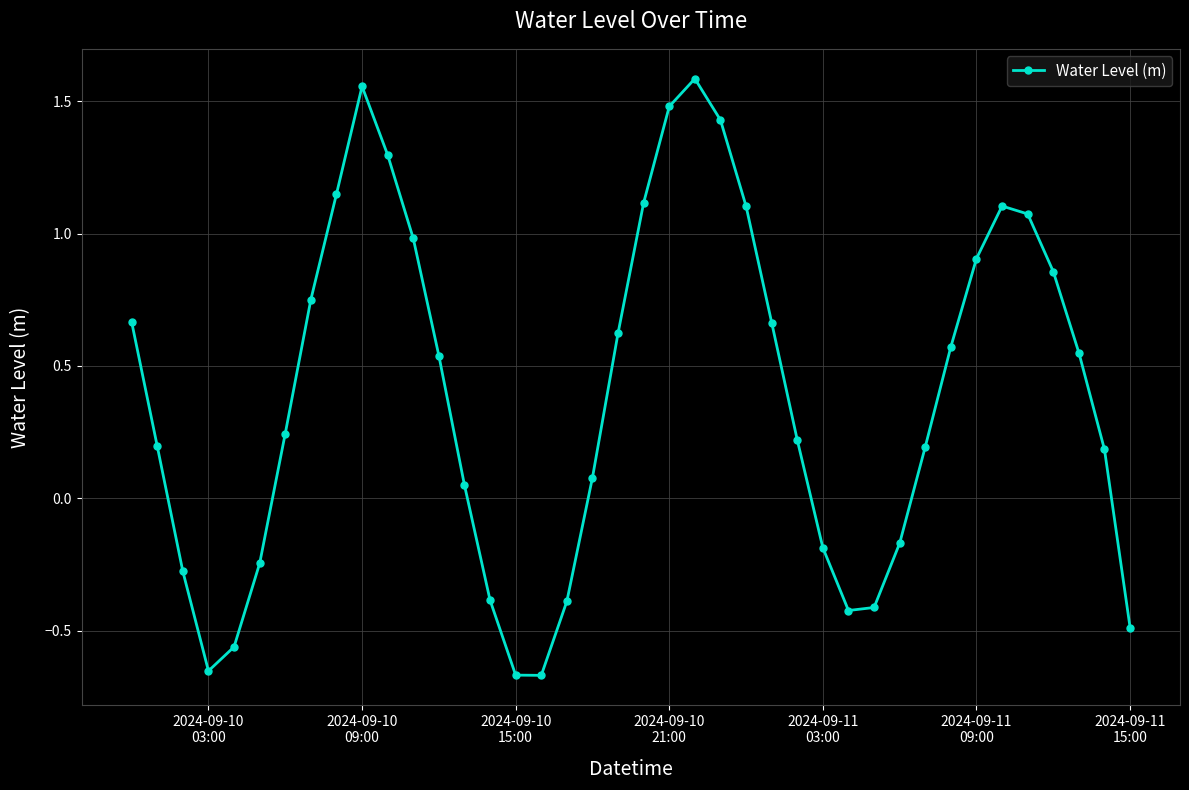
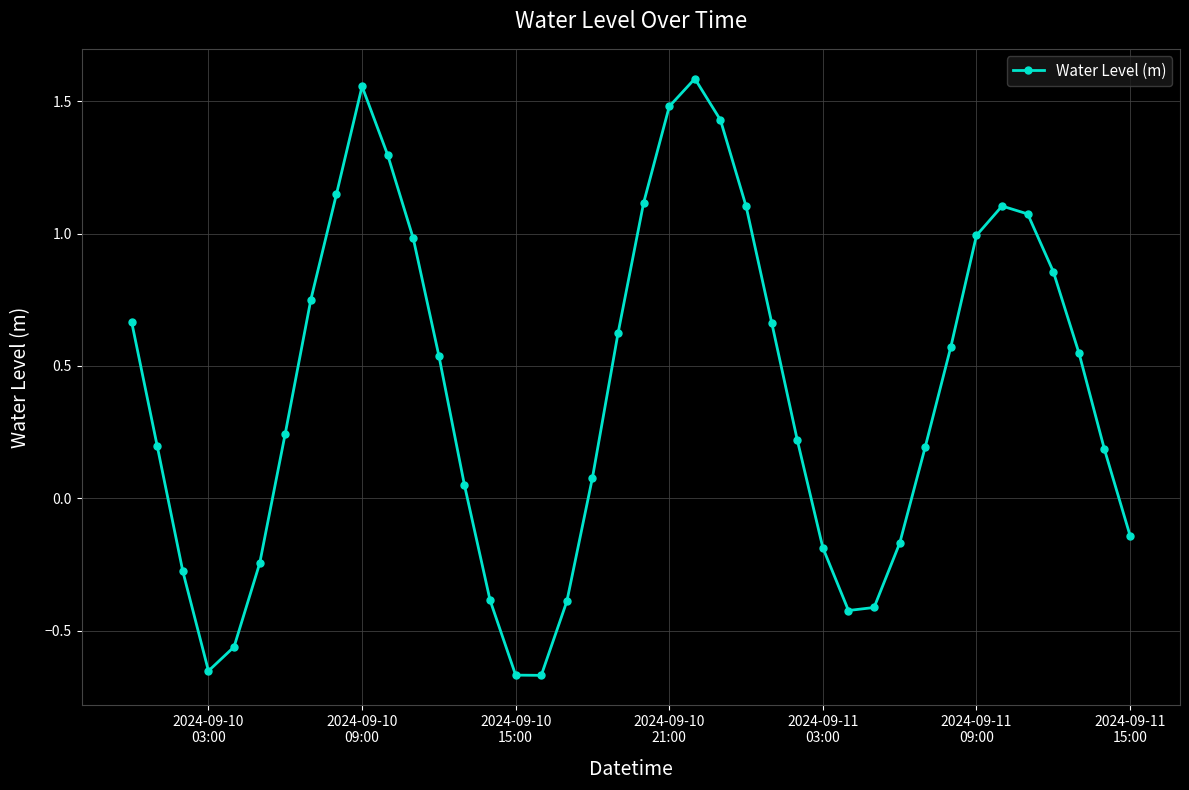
  {
    "2024-09-10 03:00": -0.65,
    "2024-09-10 09:00": 1.56,
    "2024-09-10 15:00": -0.67,
    "2024-09-10 21:00": 1.48,
    "2024-09-11 03:00": -0.19,
-   "2024-09-11 09:00": 0.91,
-   "2024-09-11 15:00": -0.49
+   "2024-09-11 09:00": 0.99,
+   "2024-09-11 15:00": -0.14
  }
